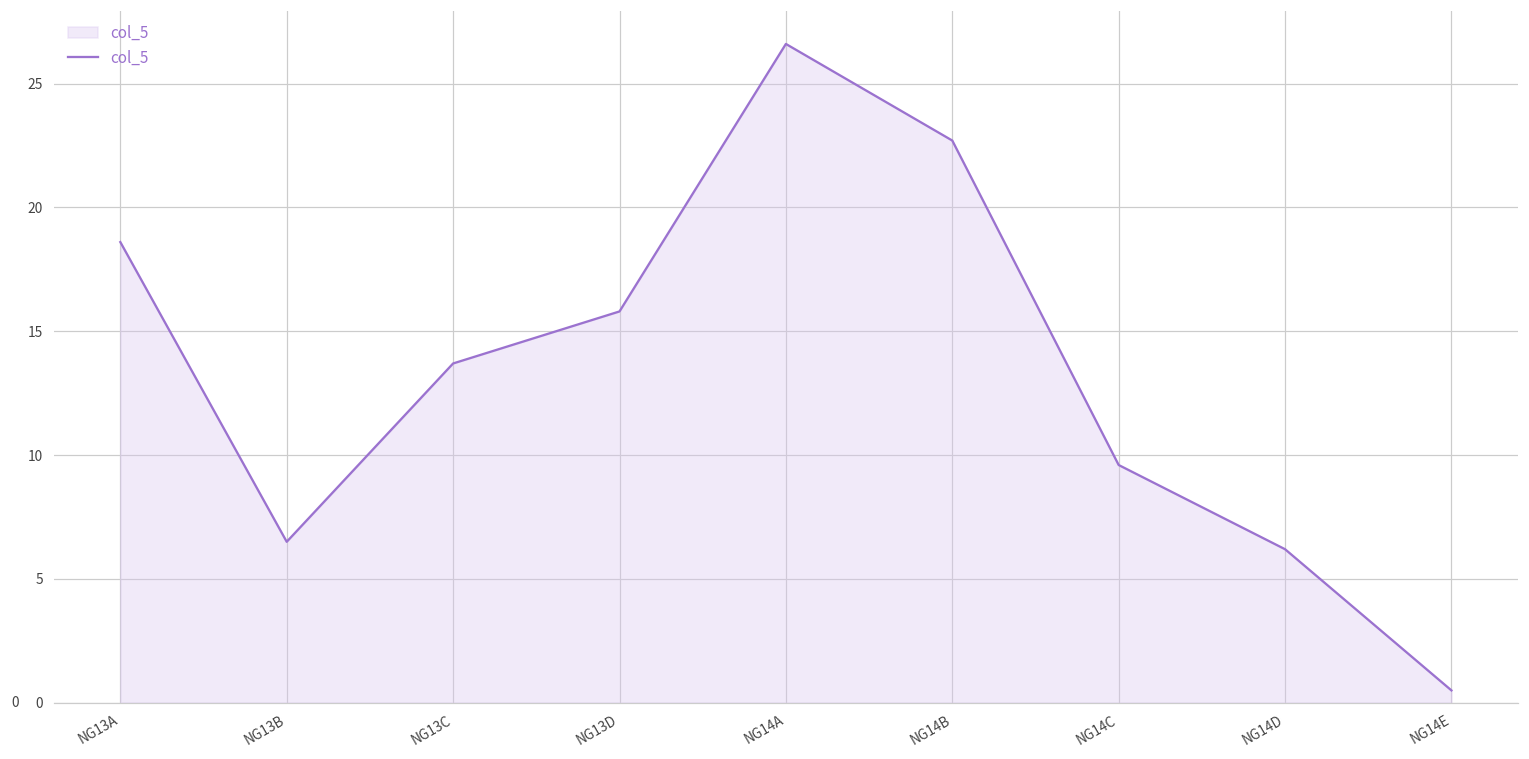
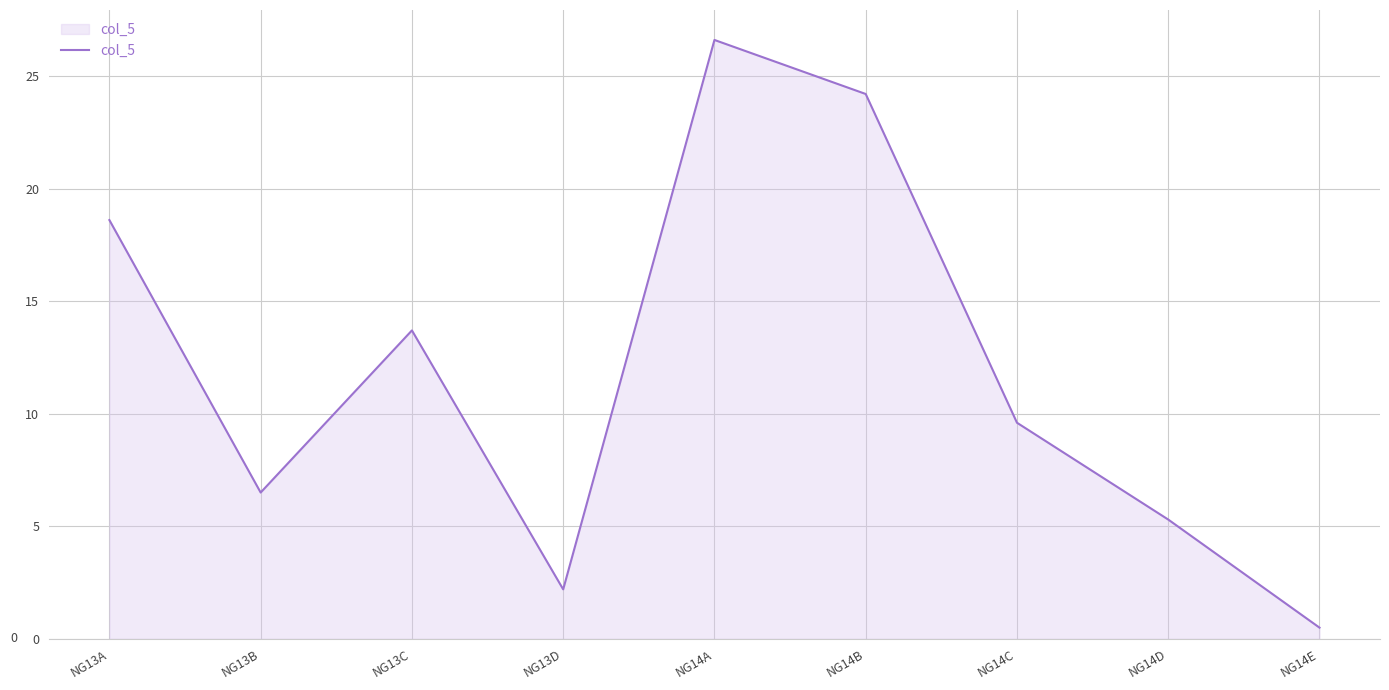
  {
    "NG13A": 18.6,
    "NG13B": 6.5,
    "NG13C": 13.7,
-   "NG13D": 15.8,
+   "NG13D": 2.2,
    "NG14A": 26.6,
-   "NG14B": 22.7,
+   "NG14B": 24.2,
    "NG14C": 9.6,
-   "NG14D": 6.2,
+   "NG14D": 5.3,
    "NG14E": 0.5
  }
